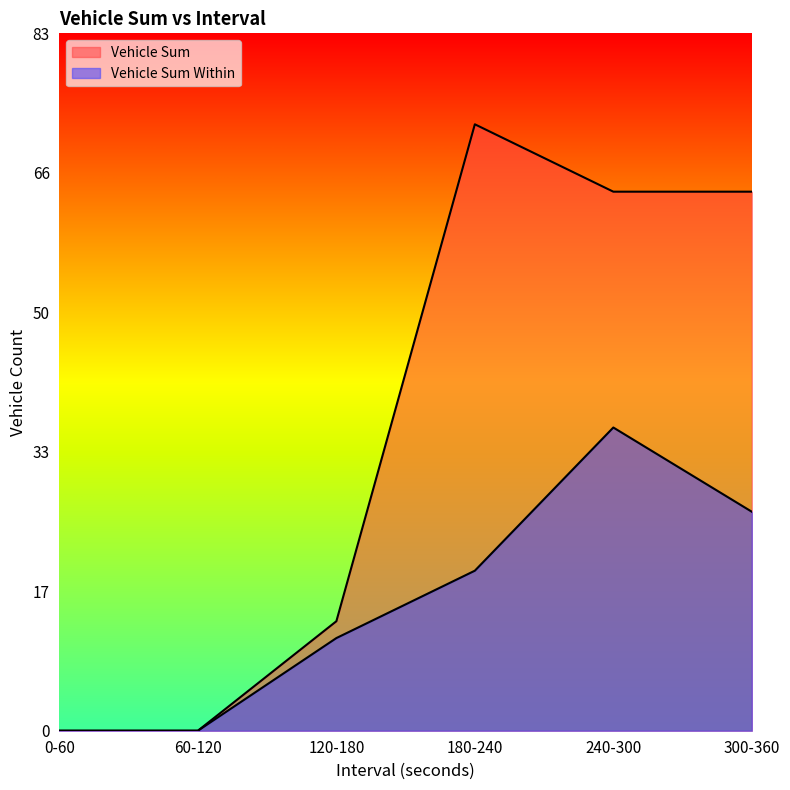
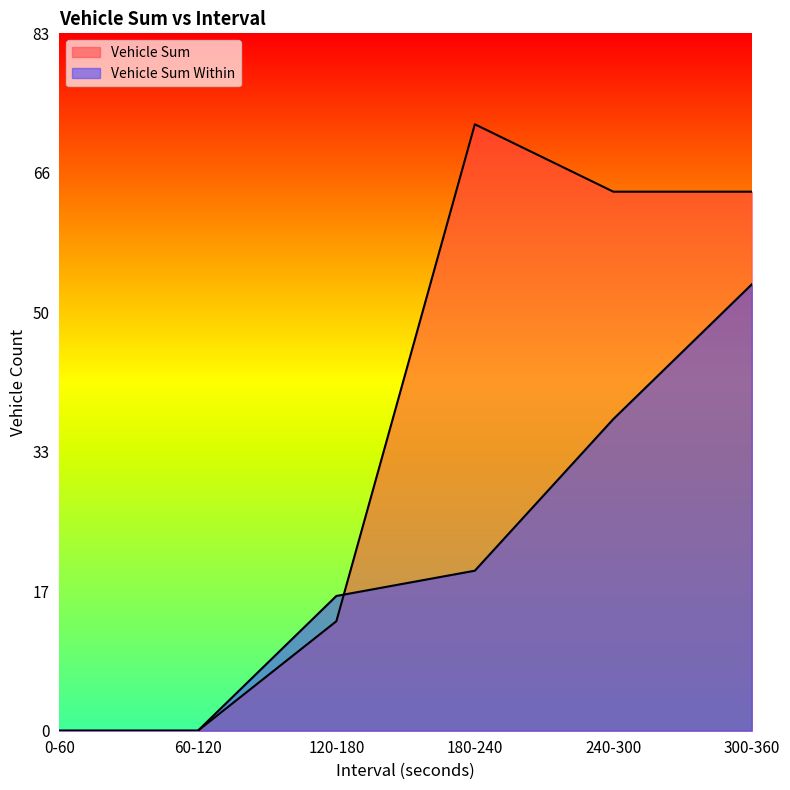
  {
    "Vehicle Sum": {
      "120-180": 13,
      "180-240": 72,
      "240-300": 64,
      "300-360": 64
    },
    "Vehicle Sum Within": {
-     "120-180": 11,
+     "120-180": 16,
      "180-240": 19,
-     "240-300": 36,
-     "300-360": 26
+     "240-300": 37,
+     "300-360": 53
    }
  }
